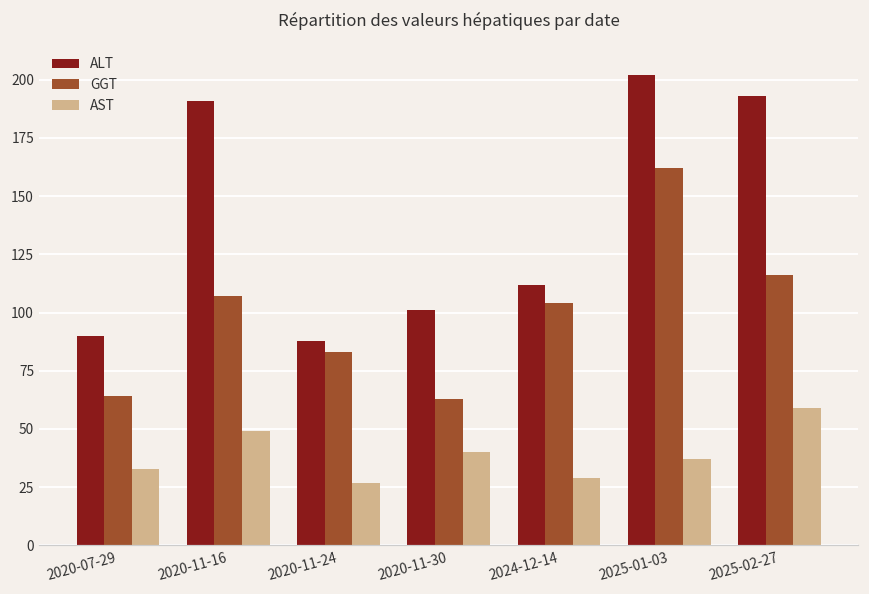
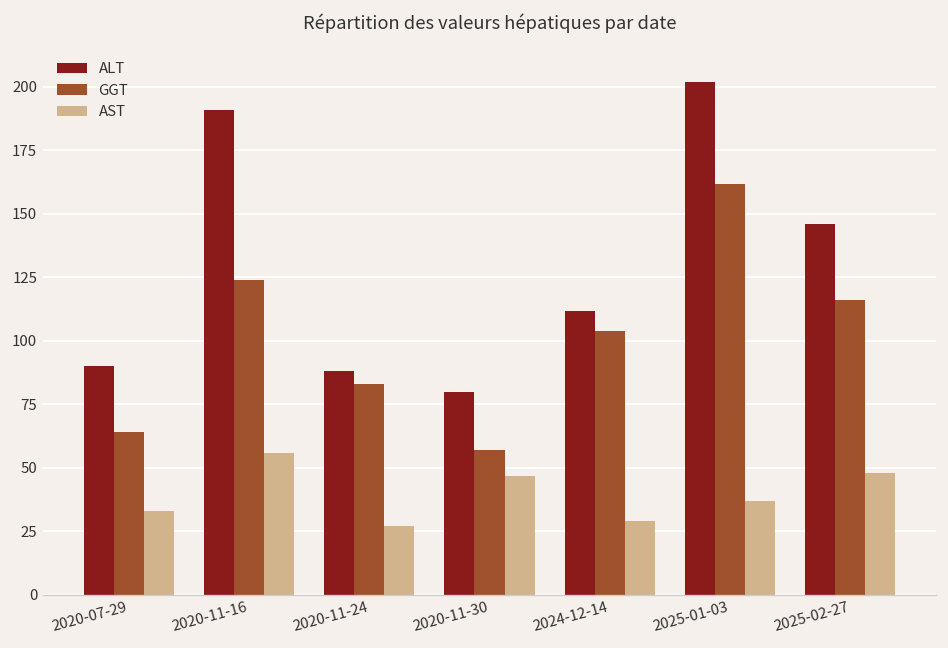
  {
    "ALT": {
      "2020-07-29": 90,
      "2020-11-16": 191,
      "2020-11-24": 88,
-     "2020-11-30": 101,
+     "2020-11-30": 80,
      "2024-12-14": 112,
      "2025-01-03": 202,
-     "2025-02-27": 193
+     "2025-02-27": 146
    },
    "GGT": {
      "2020-07-29": 64,
-     "2020-11-16": 107,
+     "2020-11-16": 124,
      "2020-11-24": 83,
-     "2020-11-30": 63,
+     "2020-11-30": 57,
      "2024-12-14": 104,
      "2025-01-03": 162,
      "2025-02-27": 116
    },
    "AST": {
      "2020-07-29": 33,
-     "2020-11-16": 49,
+     "2020-11-16": 56,
      "2020-11-24": 27,
-     "2020-11-30": 40,
+     "2020-11-30": 47,
      "2024-12-14": 29,
      "2025-01-03": 37,
-     "2025-02-27": 59
+     "2025-02-27": 48
    }
  }
